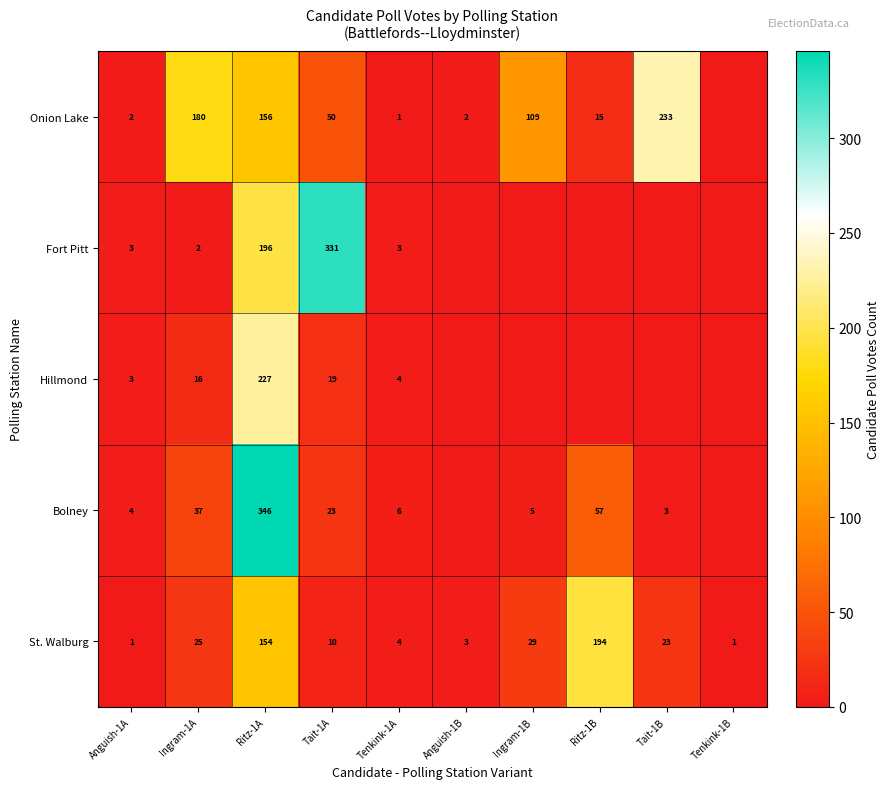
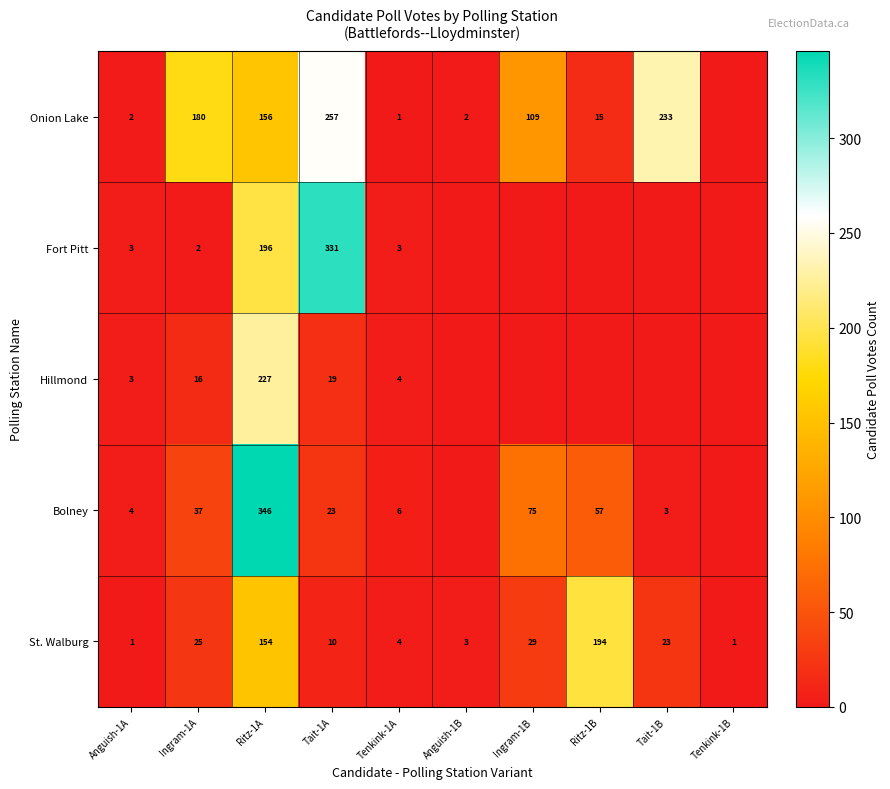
  {
    "Onion Lake": {
      "Anguish-1A": 2,
      "Ingram-1A": 180,
      "Ritz-1A": 156,
-     "Tait-1A": 50,
+     "Tait-1A": 257,
      "Tenkink-1A": 1,
      "Anguish-1B": 2,
      "Ingram-1B": 109,
      "Ritz-1B": 15,
      "Tait-1B": 233
    },
    "Fort Pitt": {
      "Anguish-1A": 3,
      "Ingram-1A": 2,
      "Ritz-1A": 196,
      "Tait-1A": 331,
      "Tenkink-1A": 3
    },
    "Hillmond": {
      "Anguish-1A": 3,
      "Ingram-1A": 16,
      "Ritz-1A": 227,
      "Tait-1A": 19,
      "Tenkink-1A": 4
    },
    "Bolney": {
      "Anguish-1A": 4,
      "Ingram-1A": 37,
      "Ritz-1A": 346,
      "Tait-1A": 23,
      "Tenkink-1A": 6,
-     "Ingram-1B": 5,
+     "Ingram-1B": 75,
      "Ritz-1B": 57,
      "Tait-1B": 3
    },
    "St. Walburg": {
      "Anguish-1A": 1,
      "Ingram-1A": 25,
      "Ritz-1A": 154,
      "Tait-1A": 10,
      "Tenkink-1A": 4,
      "Anguish-1B": 3,
      "Ingram-1B": 29,
      "Ritz-1B": 194,
      "Tait-1B": 23,
      "Tenkink-1B": 1
    }
  }
